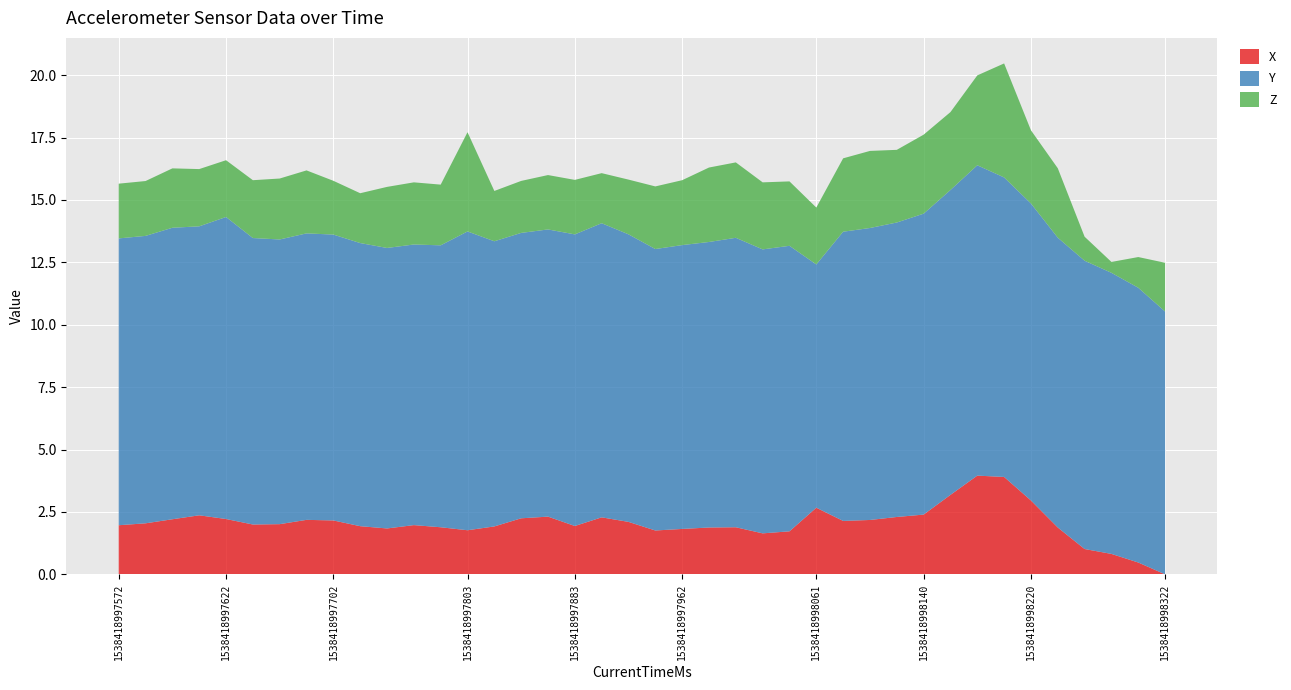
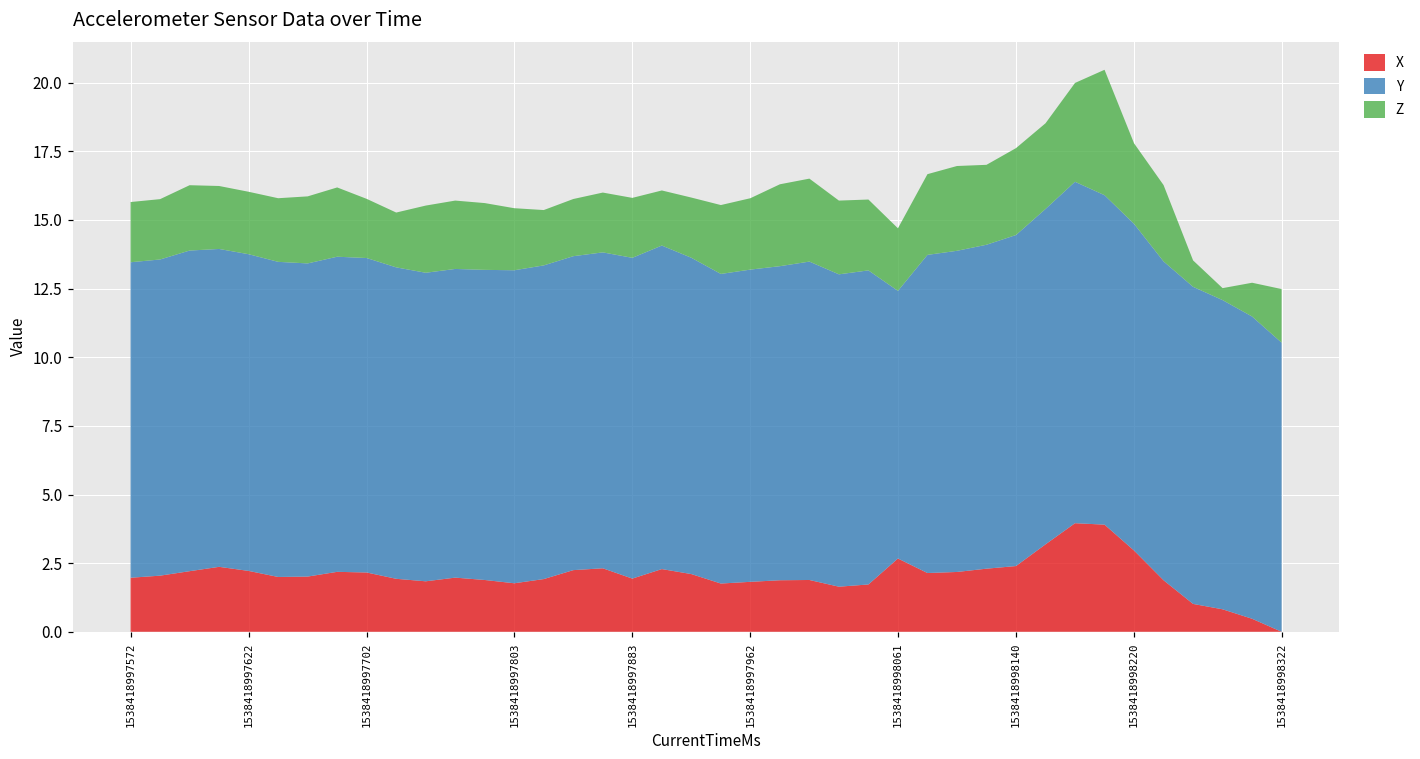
  {
    "X": {
      "1538418997572": 2.0,
      "1538418997622": 2.2,
      "1538418997702": 2.2,
      "1538418997803": 1.8,
      "1538418997883": 1.9,
      "1538418997962": 1.8,
      "1538418998061": 2.7,
      "1538418998140": 2.4,
      "1538418998220": 3.0,
      "1538418998322": 0.0
    },
    "Y": {
      "1538418997572": 11.5,
-     "1538418997622": 12.1,
+     "1538418997622": 11.5,
      "1538418997702": 11.5,
-     "1538418997803": 12.0,
+     "1538418997803": 11.4,
      "1538418997883": 11.7,
      "1538418997962": 11.4,
      "1538418998061": 9.7,
      "1538418998140": 12.1,
      "1538418998220": 11.9,
      "1538418998322": 10.5
    },
    "Z": {
      "1538418997572": 2.2,
      "1538418997622": 2.3,
      "1538418997702": 2.2,
-     "1538418997803": 4.0,
+     "1538418997803": 2.3,
      "1538418997883": 2.2,
      "1538418997962": 2.6,
      "1538418998061": 2.3,
      "1538418998140": 3.2,
      "1538418998220": 2.9,
      "1538418998322": 2.0
    }
  }
